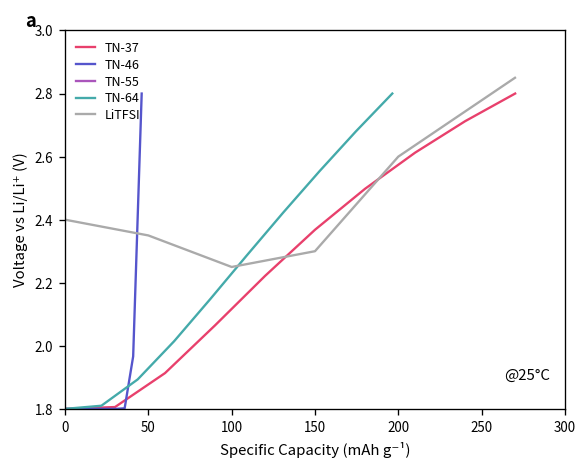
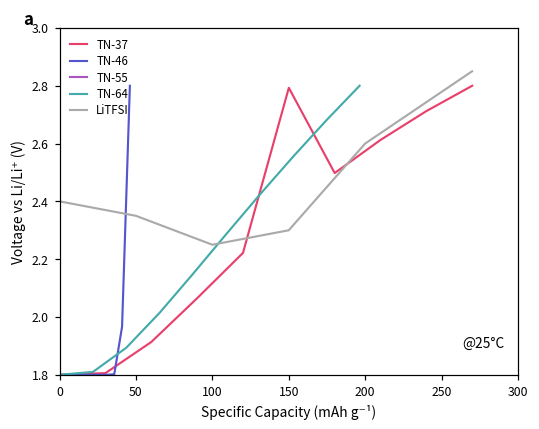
  {
    "TN-37": {
-     "150": 2.37
+     "150": 2.79
    },
    "LiTFSI": {
      "0": 2.40,
      "50": 2.35,
      "100": 2.25,
      "150": 2.30,
      "200": 2.60
    }
  }
